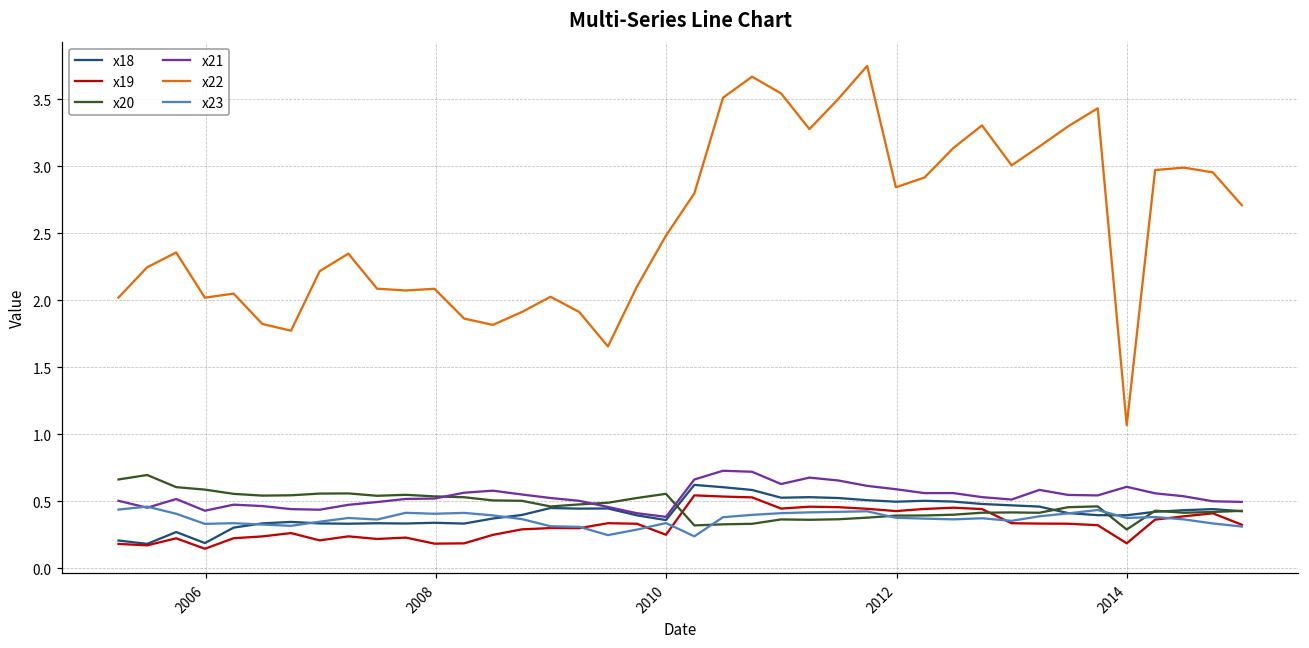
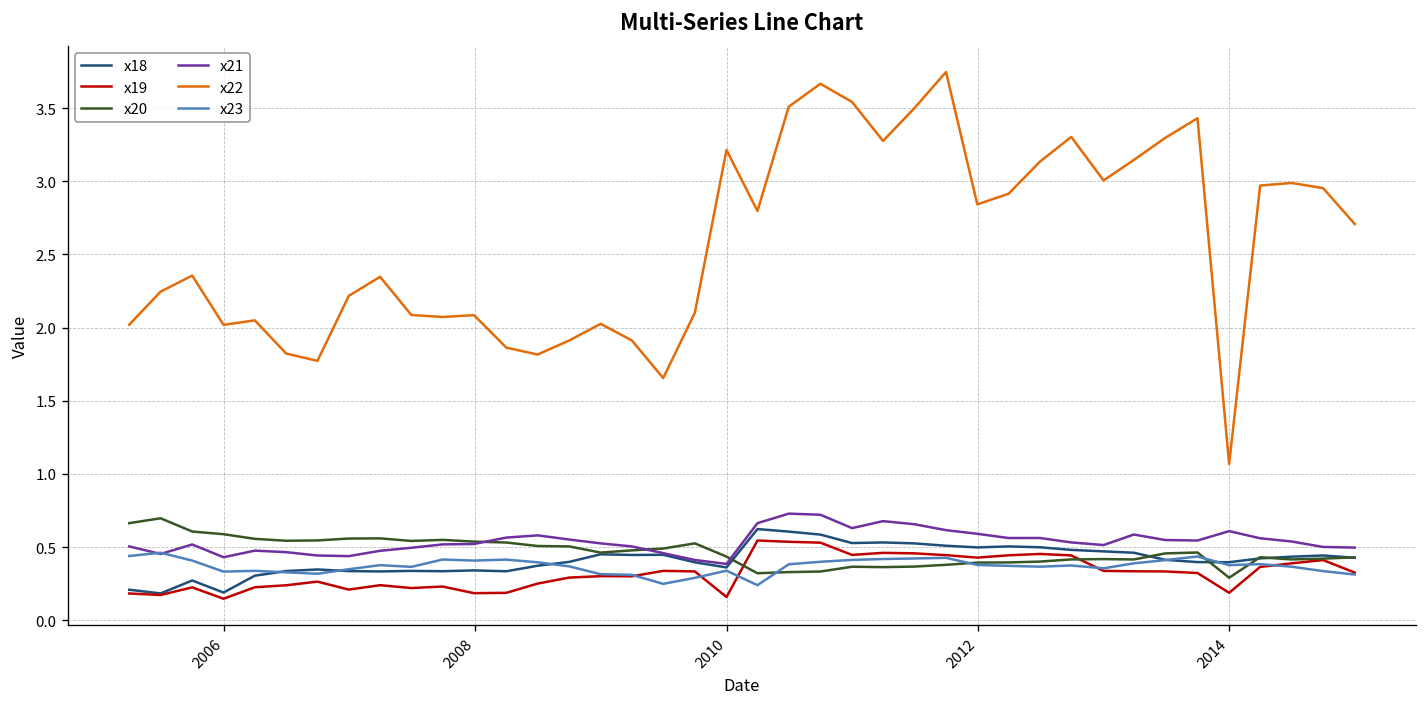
  {
    "x18": {
      "2010": 0.36
    },
    "x19": {
-     "2010": 0.25,
+     "2010": 0.16,
      "2014": 0.19
    },
    "x20": {
-     "2010": 0.56,
+     "2010": 0.43,
      "2014": 0.29
    },
    "x21": {
      "2010": 0.38,
      "2014": 0.61
    },
    "x22": {
-     "2010": 2.48,
+     "2010": 3.21,
      "2014": 1.07
    },
    "x23": {
      "2010": 0.34
    }
  }
